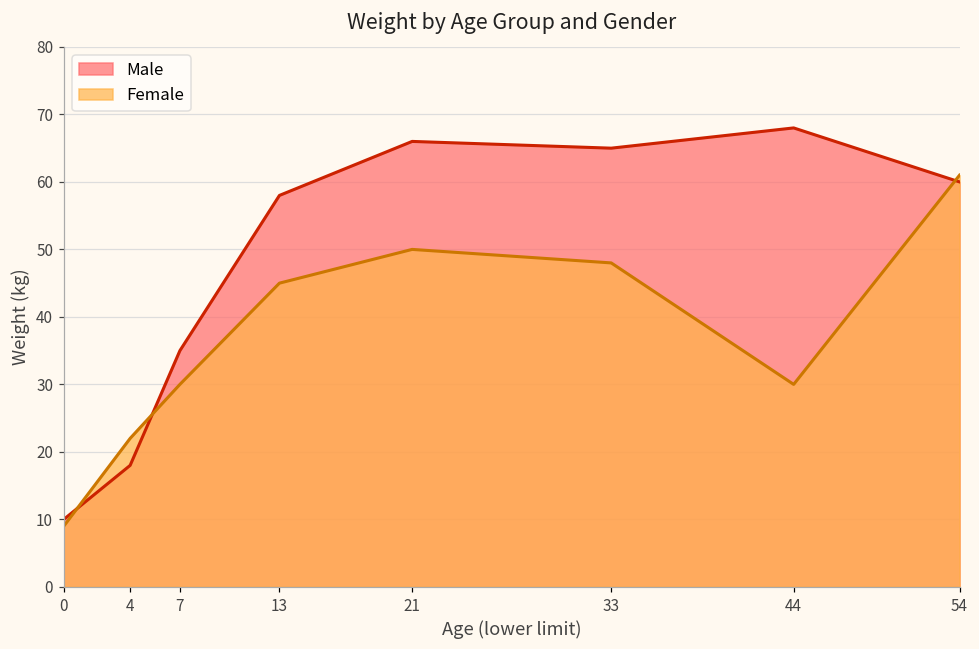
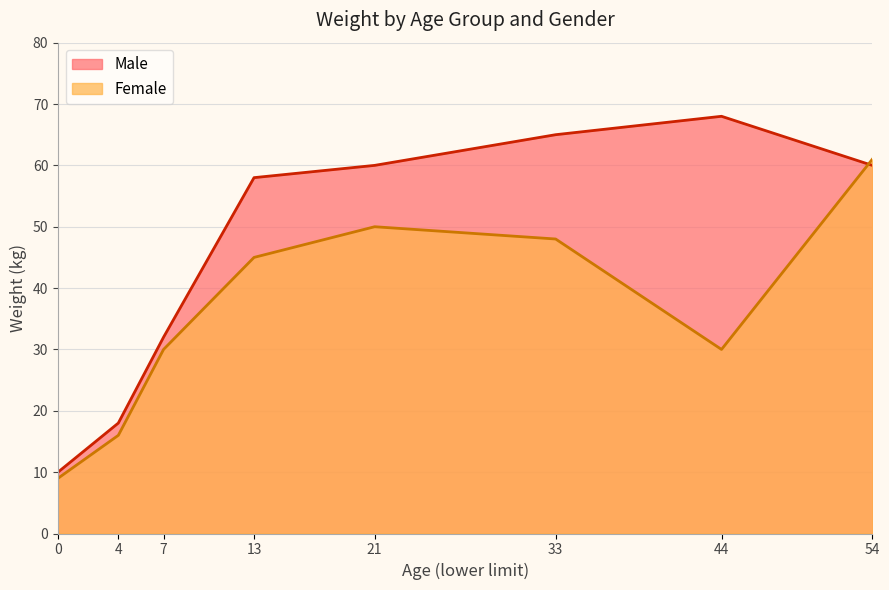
  {
    "Male": {
      "0": 10,
      "4": 18,
-     "7": 35,
+     "7": 32,
      "13": 58,
-     "21": 66,
+     "21": 60,
      "33": 65,
      "44": 68,
      "54": 60
    },
    "Female": {
      "0": 9,
-     "4": 22,
+     "4": 16,
      "7": 30,
      "13": 45,
      "21": 50,
      "33": 48,
      "44": 30,
      "54": 61
    }
  }
